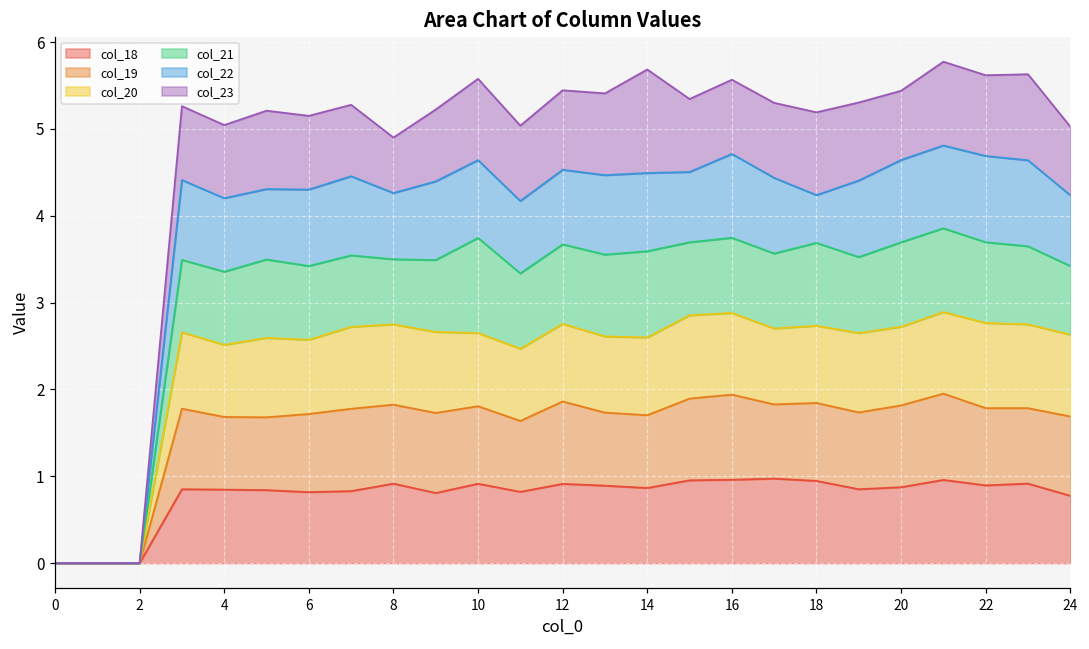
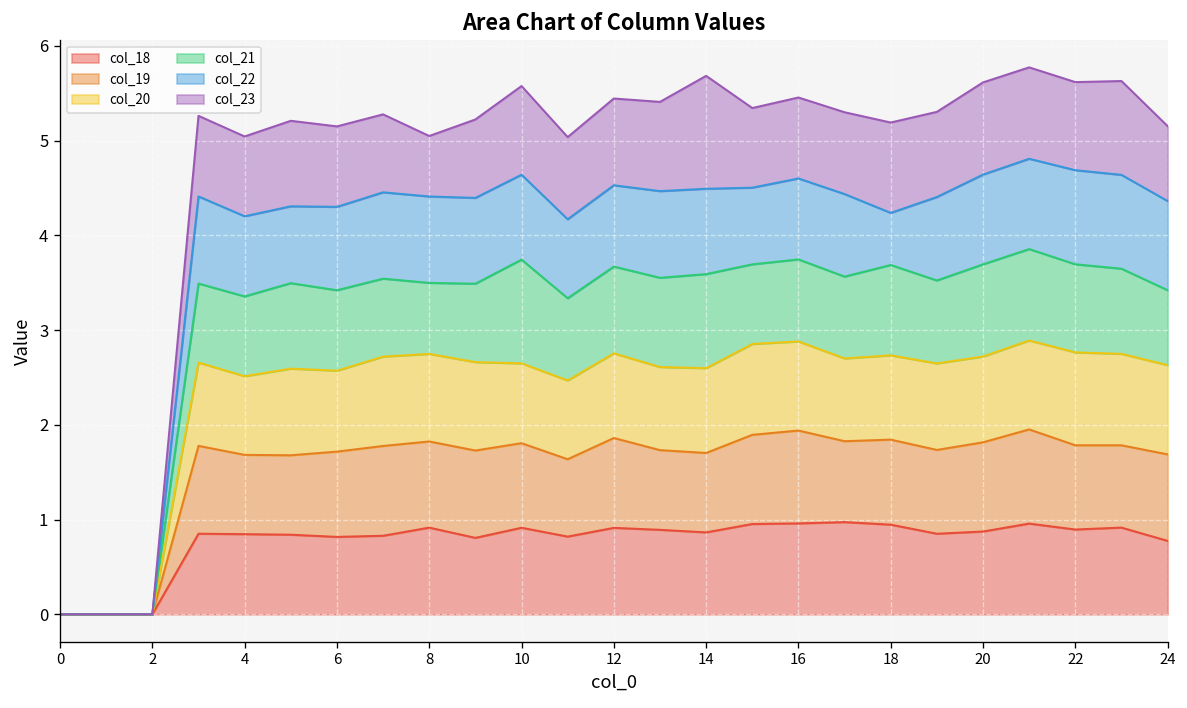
  {
    "col_21": {
      "4": 0.8,
      "6": 0.8,
      "8": 0.7,
      "10": 1.1,
      "12": 0.9,
      "14": 1.0,
      "16": 0.9,
      "18": 1.0,
      "20": 1.0,
      "22": 0.9,
      "24": 0.8
    },
    "col_22": {
      "4": 0.8,
      "6": 0.9,
-     "8": 0.8,
+     "8": 0.9,
      "10": 0.9,
      "12": 0.9,
      "14": 0.9,
-     "16": 1.0,
+     "16": 0.9,
      "18": 0.5,
      "20": 0.9,
      "22": 1.0,
-     "24": 0.8
+     "24": 0.9
    },
    "col_23": {
      "4": 0.8,
      "6": 0.8,
      "8": 0.6,
      "10": 0.9,
      "12": 0.9,
      "14": 1.2,
      "16": 0.9,
      "18": 1.0,
-     "20": 0.8,
+     "20": 1.0,
      "22": 0.9,
      "24": 0.8
    }
  }
